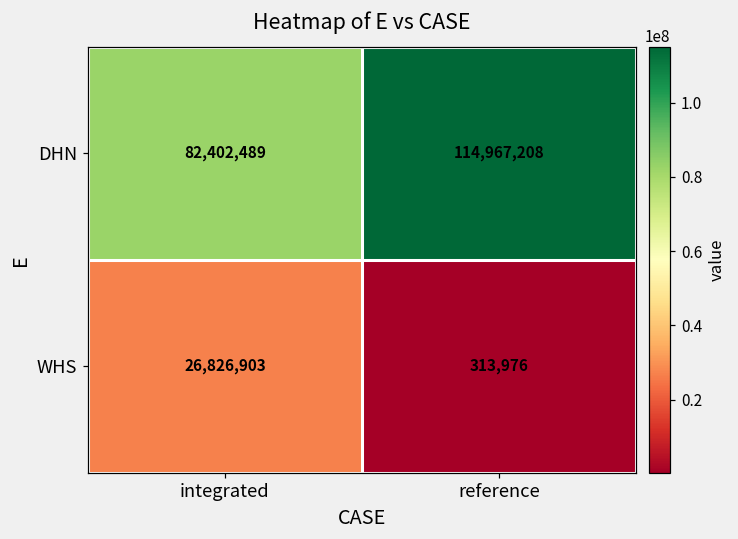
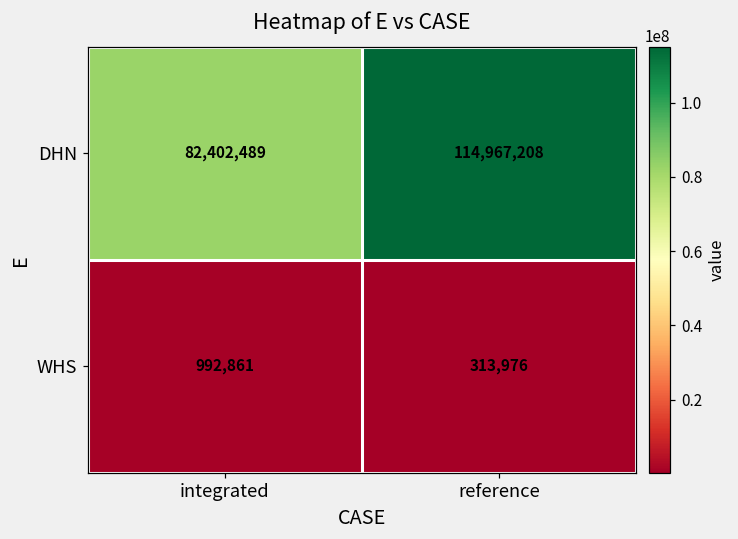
  {
    "DHN": {
      "integrated": "82,402,489",
      "reference": "114,967,208"
    },
    "WHS": {
-     "integrated": "26,826,903",
+     "integrated": "992,861",
      "reference": "313,976"
    }
  }
